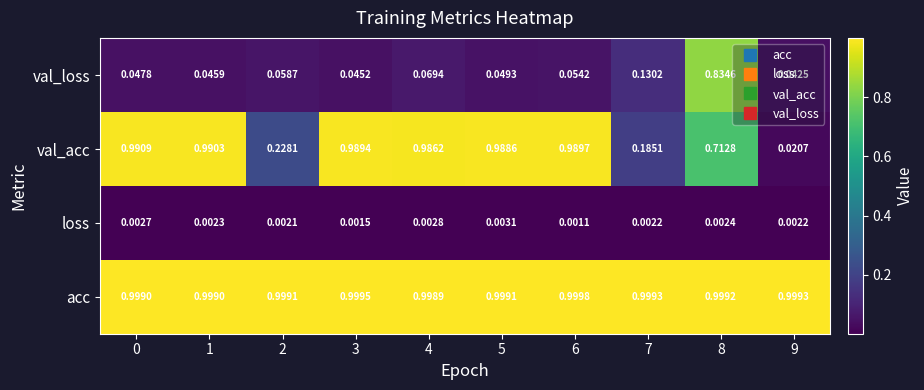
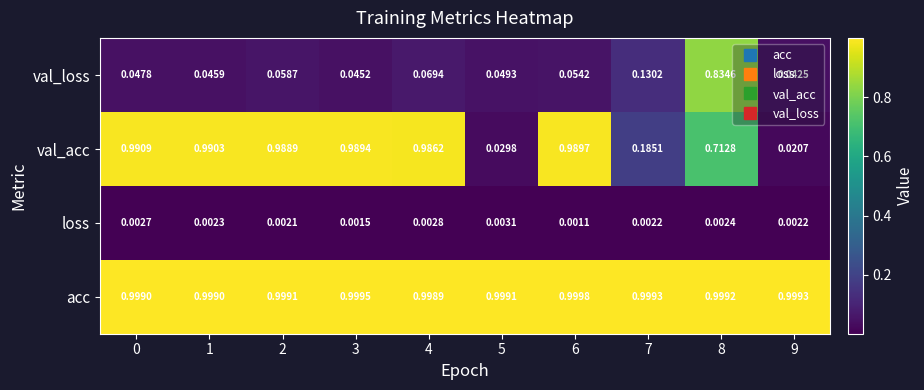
  {
    "val_loss": {
      "0": 0.0478,
      "1": 0.0459,
      "2": 0.0587,
      "3": 0.0452,
      "4": 0.0694,
      "5": 0.0493,
      "6": 0.0542,
      "7": 0.1302
    },
    "val_acc": {
      "0": 0.9909,
      "1": 0.9903,
-     "2": 0.2281,
+     "2": 0.9889,
      "3": 0.9894,
      "4": 0.9862,
-     "5": 0.9886,
+     "5": 0.0298,
      "6": 0.9897,
      "7": 0.1851,
      "8": 0.7128,
      "9": 0.0207
    },
    "loss": {
      "0": 0.0027,
      "1": 0.0023,
      "2": 0.0021,
      "3": 0.0015,
      "4": 0.0028,
      "5": 0.0031,
      "6": 0.0011,
      "7": 0.0022,
      "8": 0.0024,
      "9": 0.0022
    },
    "acc": {
      "0": 0.9990,
      "1": 0.9990,
      "2": 0.9991,
      "3": 0.9995,
      "4": 0.9989,
      "5": 0.9991,
      "6": 0.9998,
      "7": 0.9993,
      "8": 0.9992,
      "9": 0.9993
    }
  }
